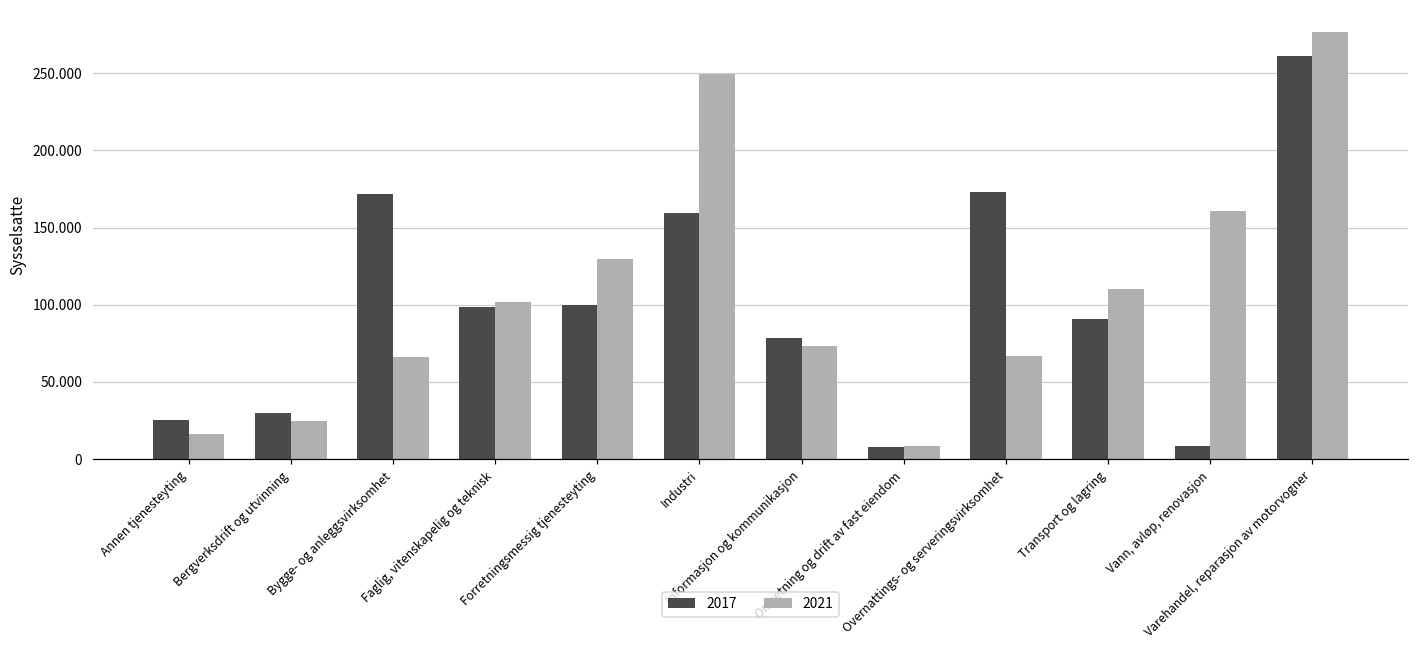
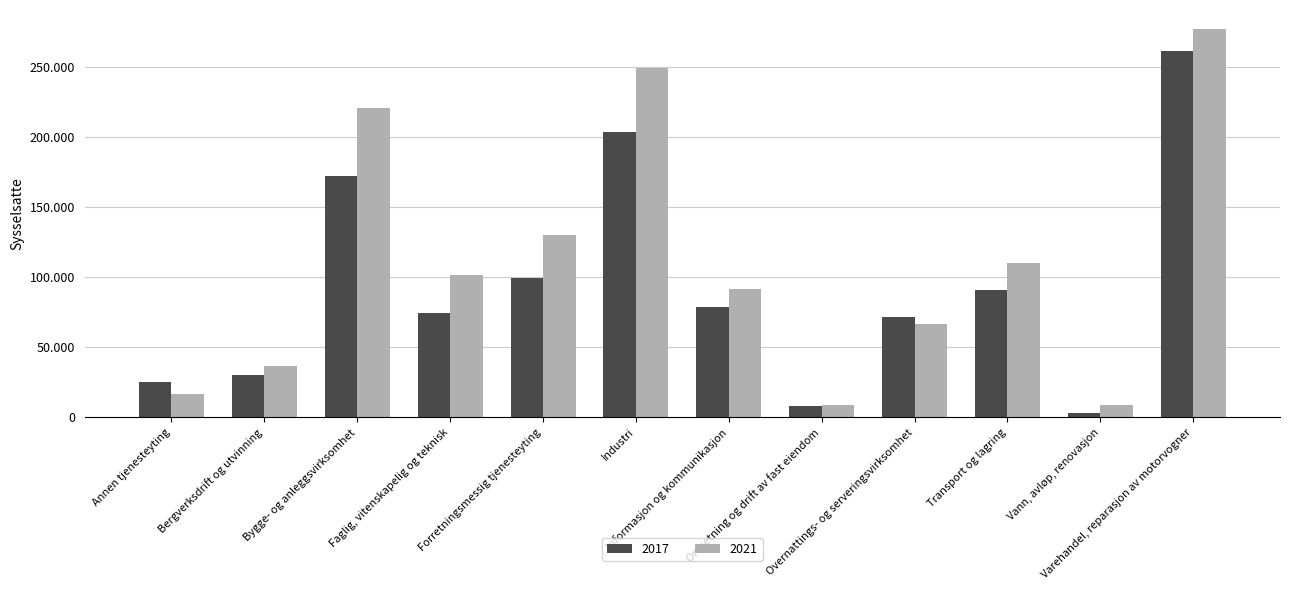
  {
    "2017": {
      "Annen tjenesteyting": 25,
      "Bergverksdrift og utvinning": 30,
      "Bygge- og anleggsvirksomhet": 172,
-     "Faglig, vitenskapelig og teknisk": 99,
+     "Faglig, vitenskapelig og teknisk": 74,
      "Forretningsmessig tjenesteyting": 100,
-     "Industri": 160,
+     "Industri": 204,
      "Informasjon og kommunikasjon": 78,
      "Omsetning og drift av fast eiendom": 8,
-     "Overnattings- og serveringsvirksomhet": 173,
+     "Overnattings- og serveringsvirksomhet": 71,
      "Transport og lagring": 91,
-     "Vann, avløp, renovasjon": 9,
+     "Vann, avløp, renovasjon": 3,
      "Varehandel, reparasjon av motorvogner": 261
    },
    "2021": {
      "Annen tjenesteyting": 17,
-     "Bergverksdrift og utvinning": 25,
-     "Bygge- og anleggsvirksomhet": 66,
+     "Bergverksdrift og utvinning": 37,
+     "Bygge- og anleggsvirksomhet": 220,
      "Faglig, vitenskapelig og teknisk": 102,
      "Forretningsmessig tjenesteyting": 130,
      "Industri": 249,
-     "Informasjon og kommunikasjon": 73,
+     "Informasjon og kommunikasjon": 92,
      "Omsetning og drift av fast eiendom": 9,
      "Overnattings- og serveringsvirksomhet": 67,
      "Transport og lagring": 110,
-     "Vann, avløp, renovasjon": 161,
+     "Vann, avløp, renovasjon": 9,
      "Varehandel, reparasjon av motorvogner": 277
    }
  }
